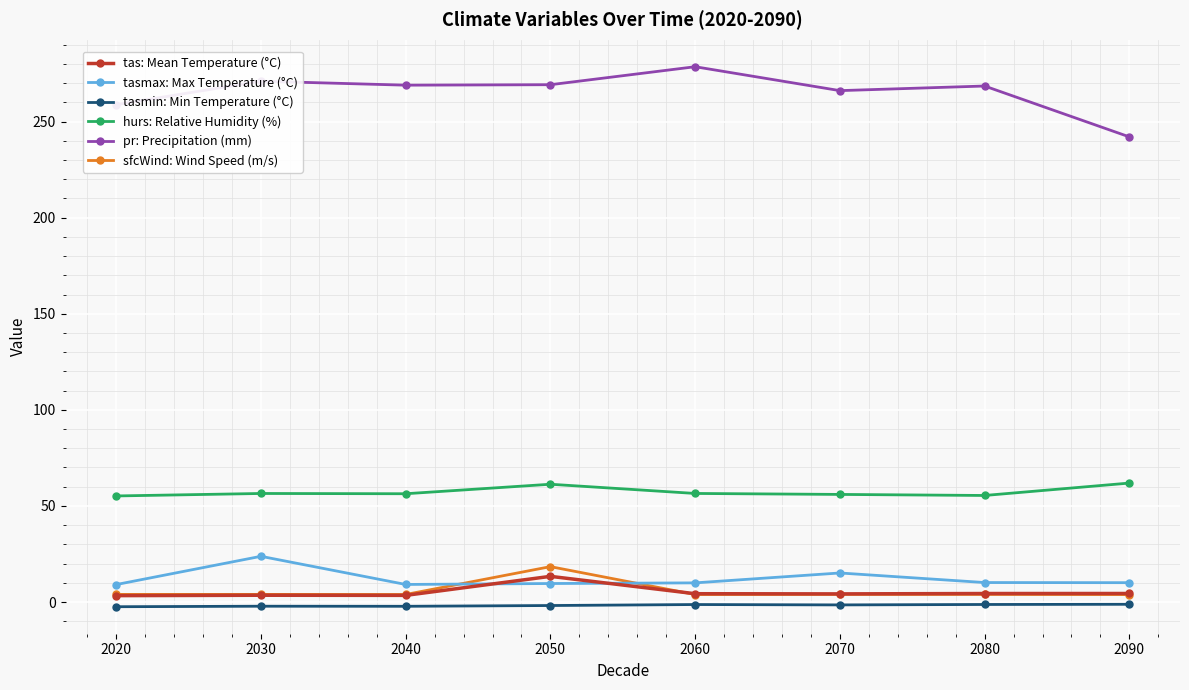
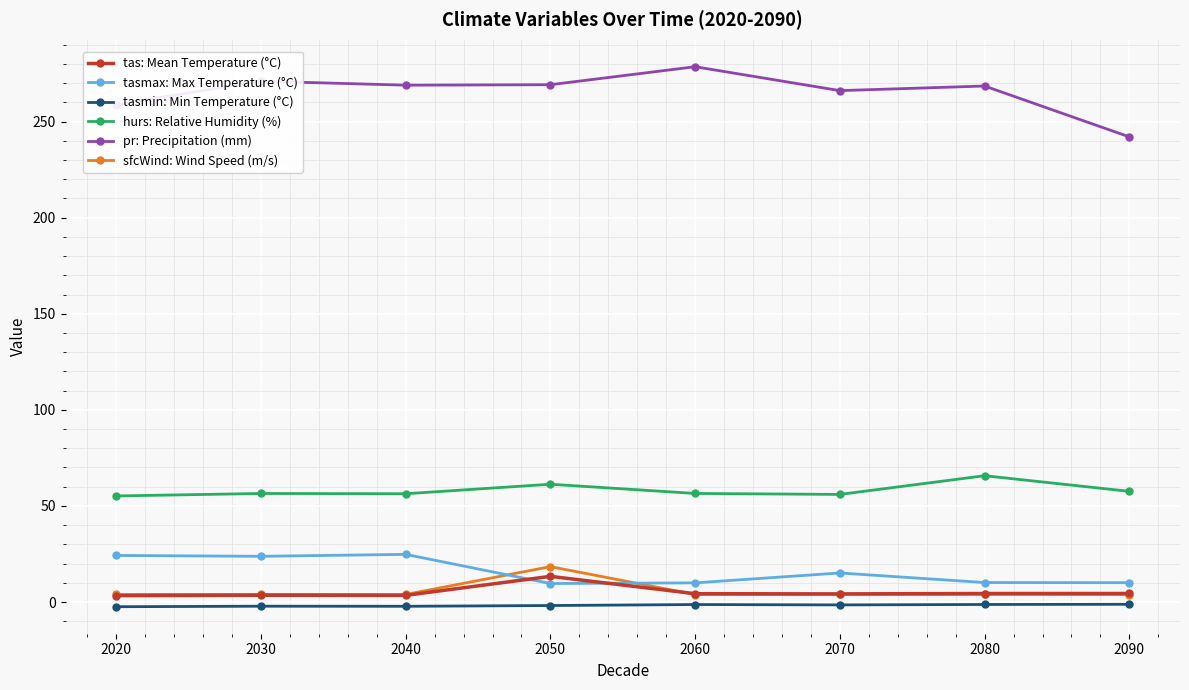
  {
    "tas: Mean Temperature (°C)": {
      "2050": 13
    },
    "tasmax: Max Temperature (°C)": {
-     "2020": 9,
+     "2020": 24,
      "2030": 24,
-     "2040": 9,
+     "2040": 25,
      "2050": 10,
      "2060": 10,
      "2070": 15,
      "2080": 10,
      "2090": 10
    },
    "tasmin: Min Temperature (°C)": {
      "2020": -2,
      "2030": -2,
      "2040": -2,
      "2050": -2,
      "2060": -1,
      "2070": -1,
      "2080": -1,
      "2090": -1
    },
    "hurs: Relative Humidity (%)": {
      "2020": 55,
      "2030": 56,
      "2040": 56,
      "2050": 61,
      "2060": 56,
      "2070": 56,
-     "2080": 55,
-     "2090": 62
+     "2080": 66,
+     "2090": 58
    },
    "pr: Precipitation (mm)": {
      "2040": 269,
      "2050": 269,
      "2060": 279,
      "2070": 266,
      "2080": 268,
      "2090": 242
    },
    "sfcWind: Wind Speed (m/s)": {
      "2050": 18
    }
  }
